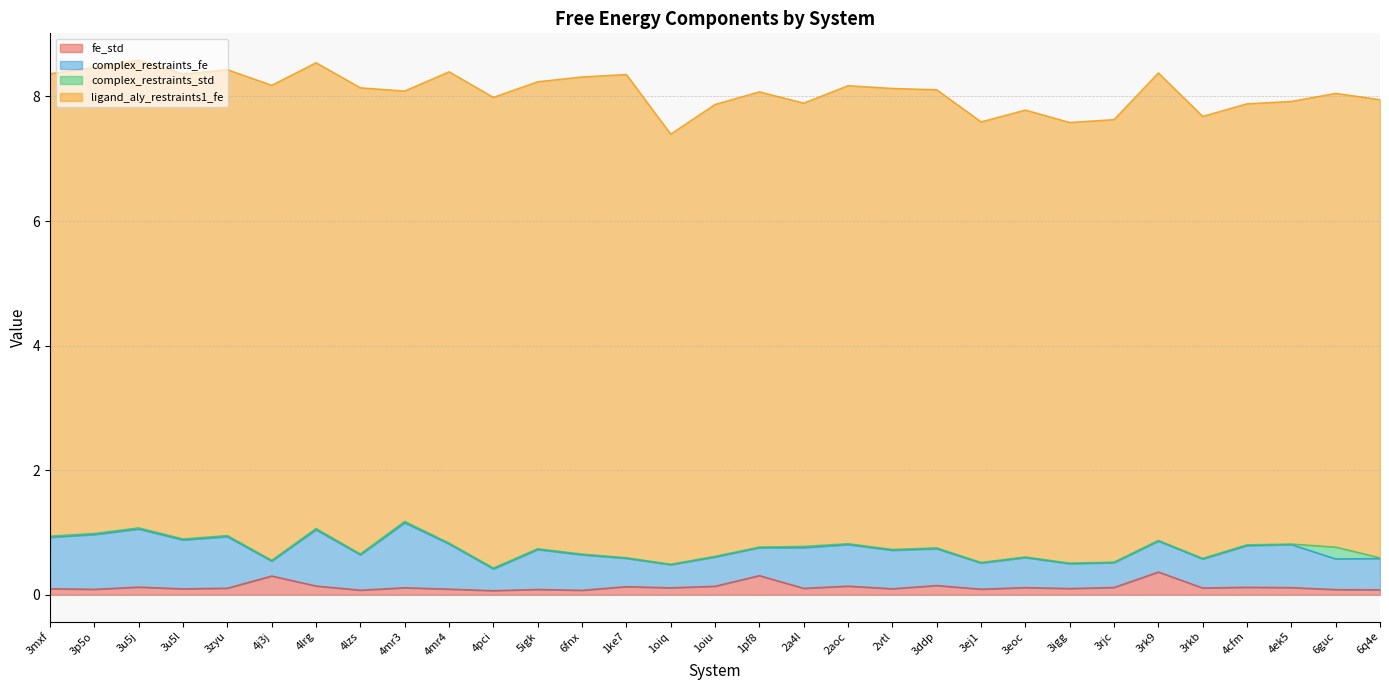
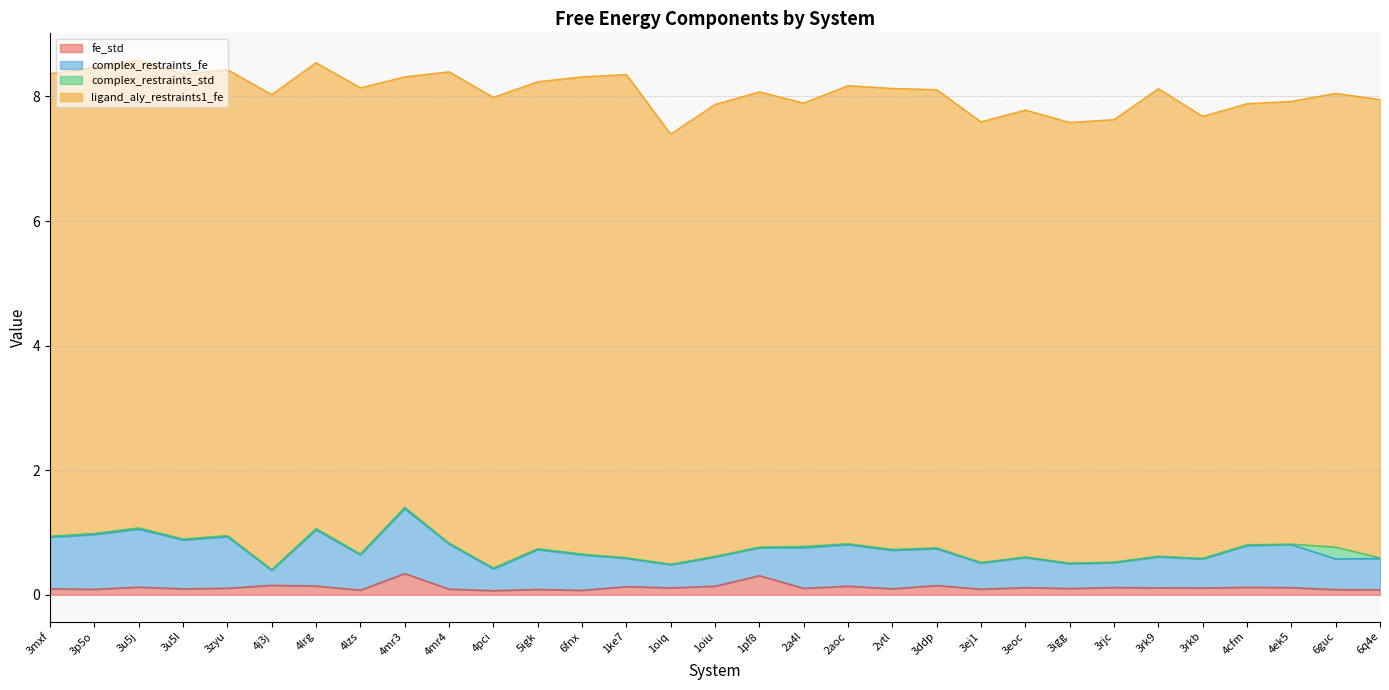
  {
    "fe_std": {
      "3mxf": 0.1,
      "3p5o": 0.1,
      "3u5j": 0.1,
      "3u5l": 0.1,
      "3zyu": 0.1,
-     "4j3j": 0.3,
+     "4j3j": 0.2,
      "4lrg": 0.1,
      "4lzs": 0.1,
-     "4mr3": 0.1,
+     "4mr3": 0.3,
      "4mr4": 0.1,
      "4pci": 0.1,
      "5igk": 0.1,
      "6fnx": 0.1,
      "1ke7": 0.1,
      "1oiq": 0.1,
      "1oiu": 0.1,
      "1pf8": 0.3,
      "2a4l": 0.1,
      "2aoc": 0.1,
      "2vtl": 0.1,
      "3ddp": 0.2,
      "3ej1": 0.1,
      "3eoc": 0.1,
      "3igg": 0.1,
      "3rjc": 0.1,
-     "3rk9": 0.4,
+     "3rk9": 0.1,
      "3rkb": 0.1,
      "4cfm": 0.1,
      "4ek5": 0.1,
      "6guc": 0.1,
      "6q4e": 0.1
    },
    "complex_restraints_fe": {
      "6guc": 0.5
    },
    "complex_restraints_std": {
      "6guc": 0.2
    },
    "ligand_aly_restraints1_fe": {
      "3mxf": 7.4,
      "4j3j": 7.6,
      "4lrg": 7.5,
      "4lzs": 7.5,
      "4mr3": 6.9,
      "4mr4": 7.6,
      "4pci": 7.6,
      "5igk": 7.5,
      "6fnx": 7.7,
      "1ke7": 7.8,
      "1oiq": 6.9,
      "1oiu": 7.3,
      "1pf8": 7.3,
      "2a4l": 7.1,
      "2aoc": 7.4,
      "2vtl": 7.4,
      "3ddp": 7.4,
      "3ej1": 7.1,
      "3eoc": 7.2,
      "3igg": 7.1,
      "3rjc": 7.1,
      "3rk9": 7.5,
      "3rkb": 7.1,
      "4cfm": 7.1,
      "4ek5": 7.1,
      "6guc": 7.3,
      "6q4e": 7.4
    }
  }
